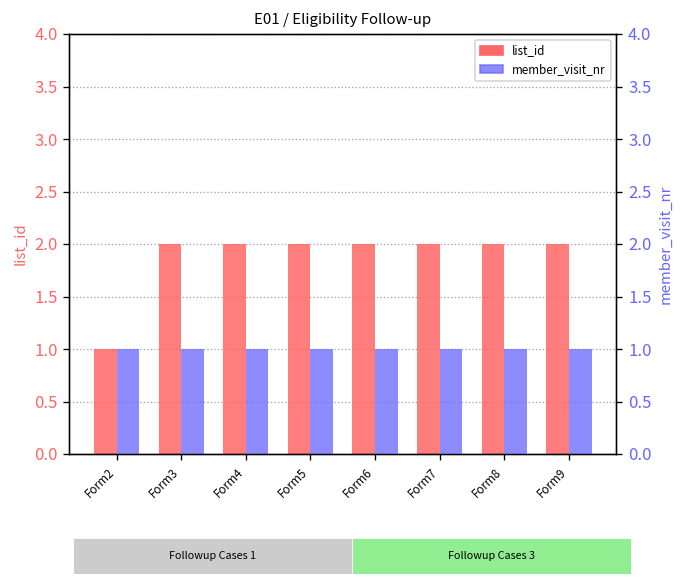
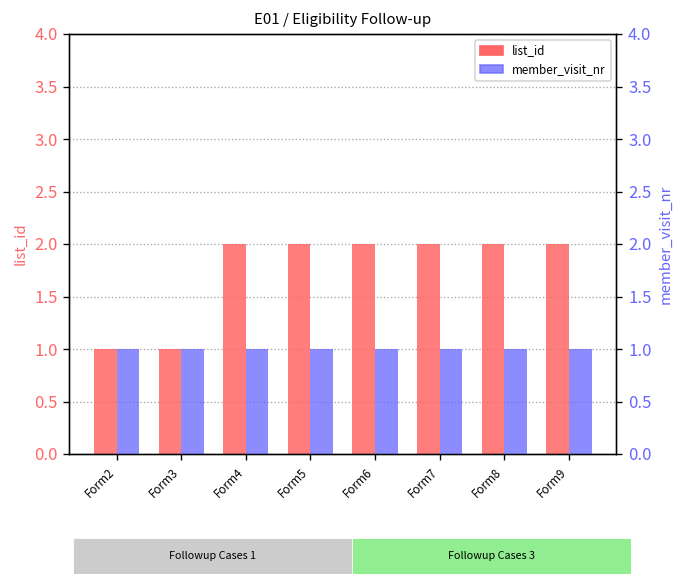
  {
    "list_id": {
      "Form2": 1,
-     "Form3": 2,
+     "Form3": 1,
      "Form4": 2,
      "Form5": 2,
      "Form6": 2,
      "Form7": 2,
      "Form8": 2,
      "Form9": 2
    },
    "member_visit_nr": {
      "Form2": 1.0,
      "Form3": 1.0,
      "Form4": 1.0,
      "Form5": 1.0,
      "Form6": 1.0,
      "Form7": 1.0,
      "Form8": 1.0,
      "Form9": 1.0
    }
  }
